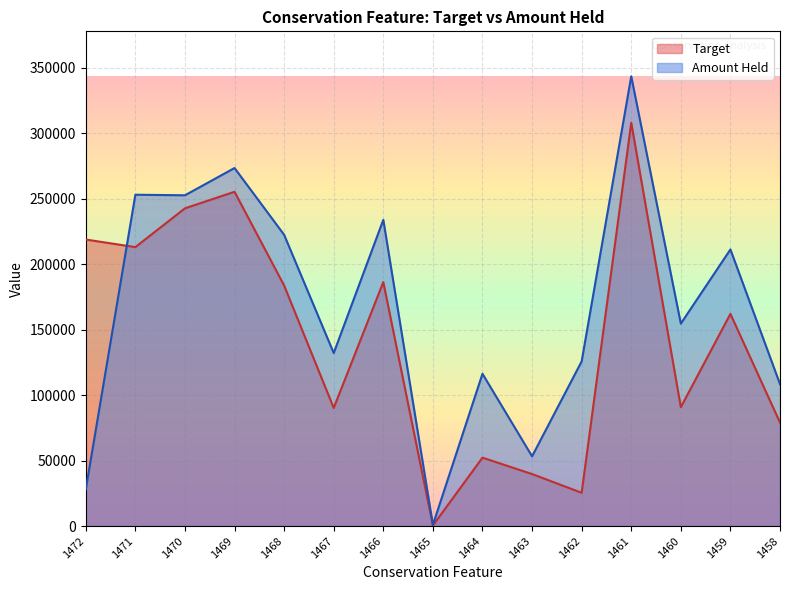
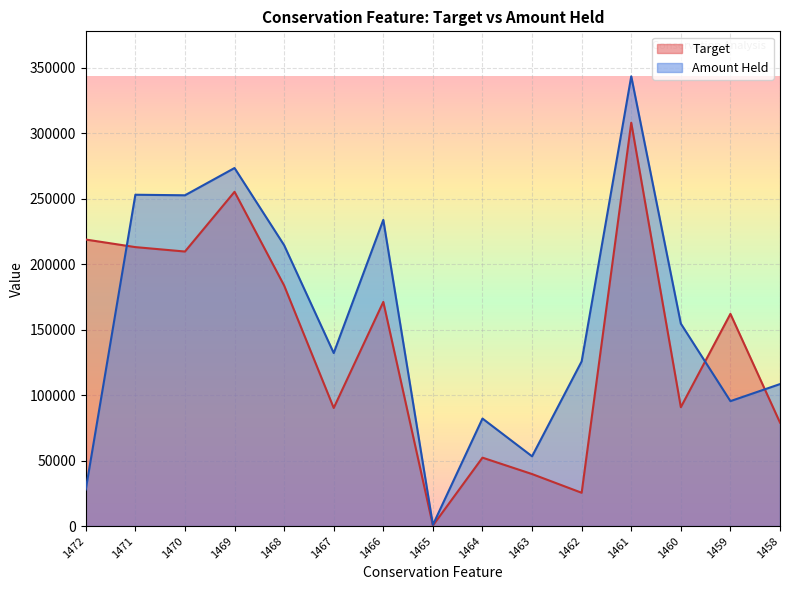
  {
    "Target": {
      "1472": 219000,
      "1471": 213000,
-     "1470": 243000,
+     "1470": 210000,
      "1469": 255000,
      "1468": 184000,
      "1467": 90000,
-     "1466": 186000,
+     "1466": 171000,
      "1464": 52000,
      "1463": 40000,
      "1462": 25000,
      "1461": 308000,
      "1460": 91000,
      "1459": 162000,
      "1458": 79000
    },
    "Amount Held": {
      "1472": 28000,
      "1471": 253000,
      "1470": 252000,
      "1469": 273000,
-     "1468": 222000,
+     "1468": 214000,
      "1467": 132000,
      "1466": 234000,
-     "1464": 116000,
+     "1464": 82000,
      "1463": 53000,
      "1462": 126000,
      "1461": 343000,
      "1460": 155000,
-     "1459": 211000,
+     "1459": 95000,
      "1458": 108000
    }
  }
